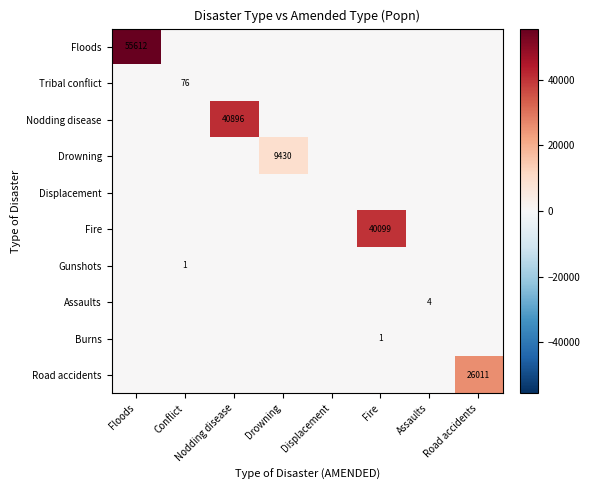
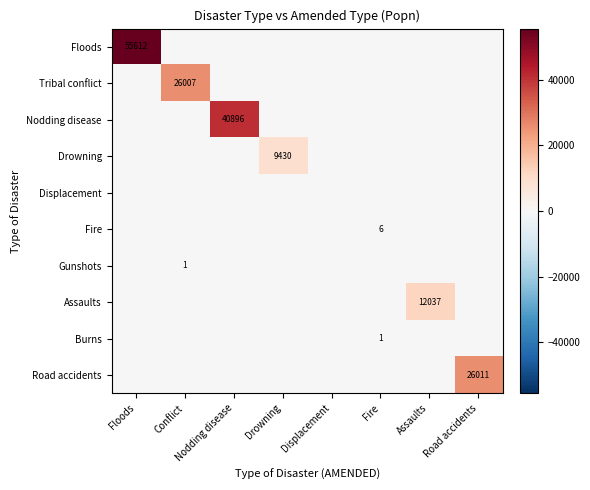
  {
    "Floods": {
      "Floods": 55612
    },
    "Tribal conflict": {
-     "Conflict": 76
+     "Conflict": 26007
    },
    "Nodding disease": {
      "Nodding disease": 40896
    },
    "Drowning": {
      "Drowning": 9430
    },
    "Fire": {
-     "Fire": 40099
+     "Fire": 6
    },
    "Gunshots": {
      "Conflict": 1
    },
    "Assaults": {
-     "Assaults": 4
+     "Assaults": 12037
    },
    "Burns": {
      "Fire": 1
    },
    "Road accidents": {
      "Road accidents": 26011
    }
  }
